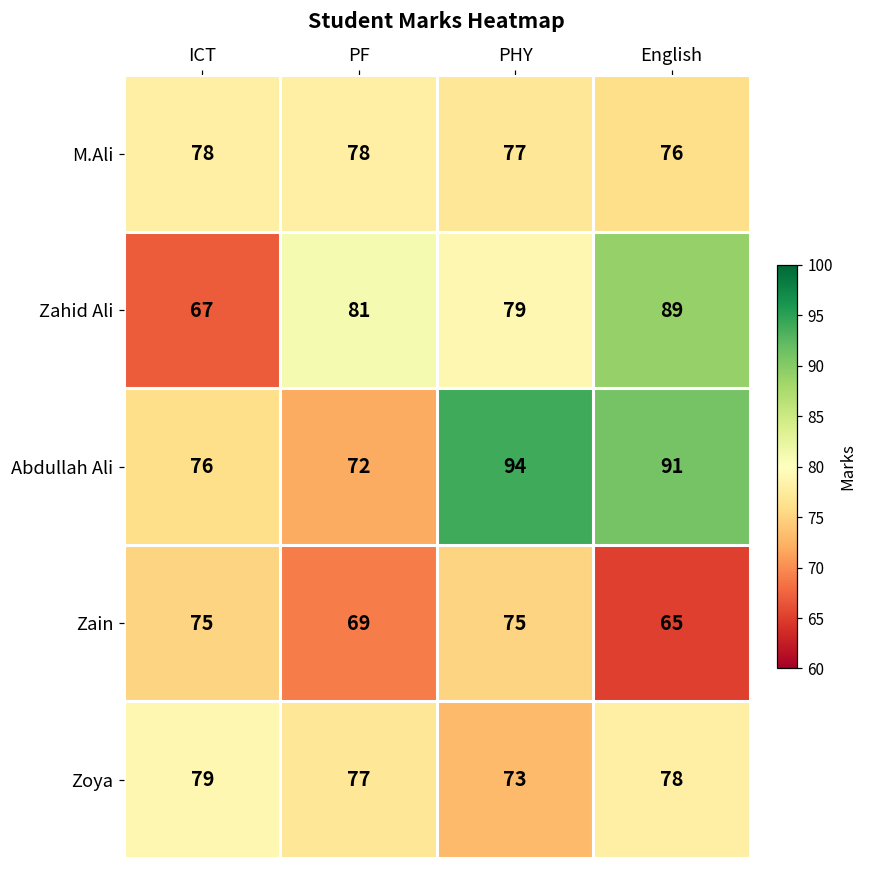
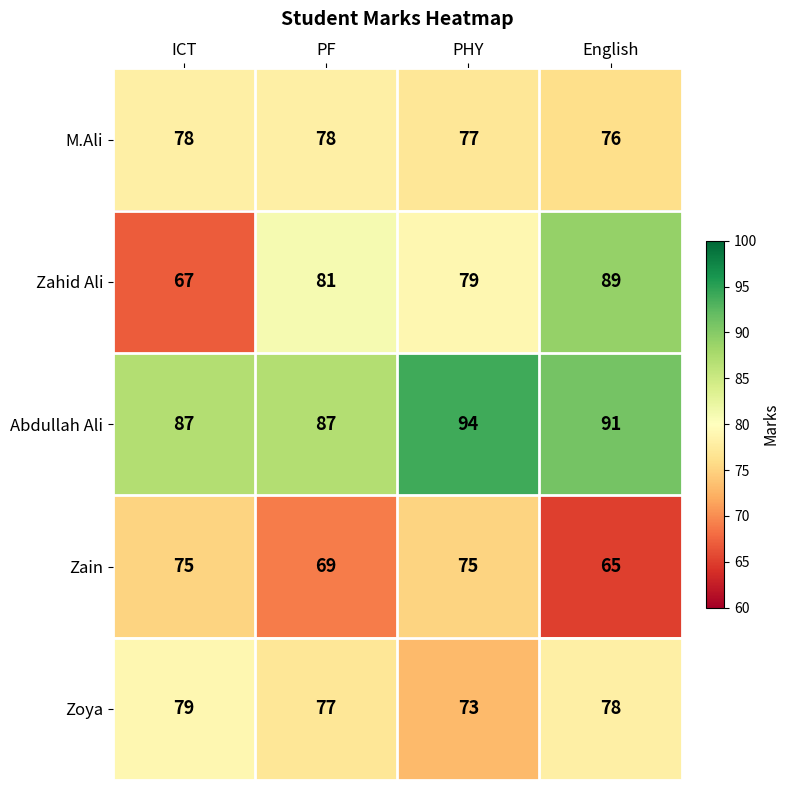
  {
    "M.Ali": {
      "ICT": 78,
      "PF": 78,
      "PHY": 77,
      "English": 76
    },
    "Zahid Ali": {
      "ICT": 67,
      "PF": 81,
      "PHY": 79,
      "English": 89
    },
    "Abdullah Ali": {
-     "ICT": 76,
-     "PF": 72,
+     "ICT": 87,
+     "PF": 87,
      "PHY": 94,
      "English": 91
    },
    "Zain": {
      "ICT": 75,
      "PF": 69,
      "PHY": 75,
      "English": 65
    },
    "Zoya": {
      "ICT": 79,
      "PF": 77,
      "PHY": 73,
      "English": 78
    }
  }
